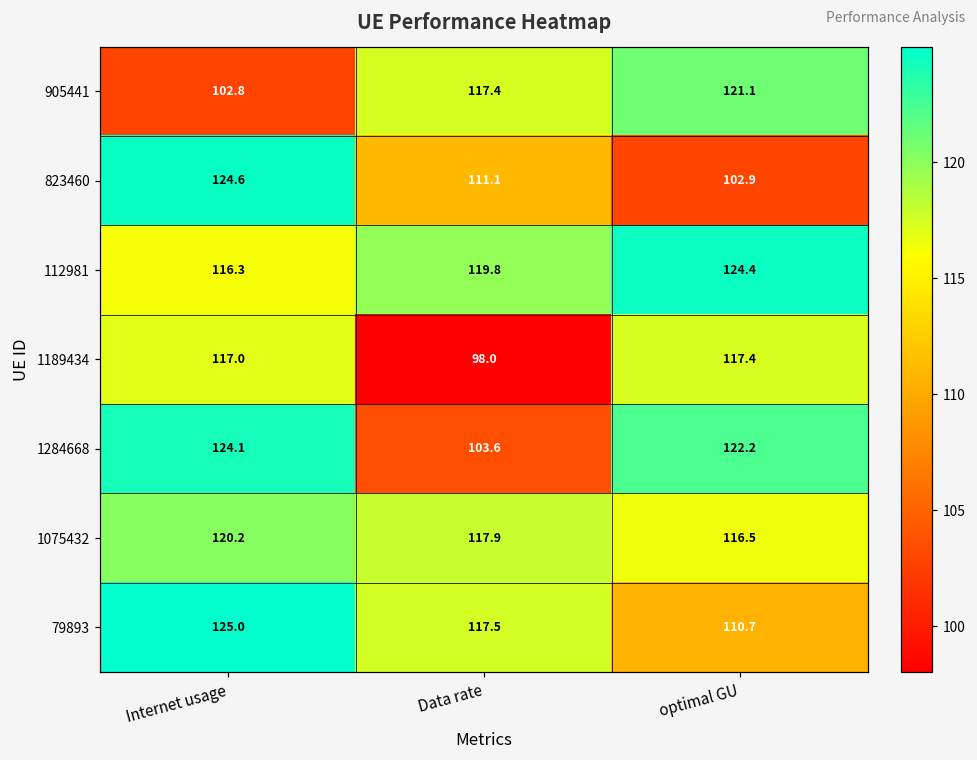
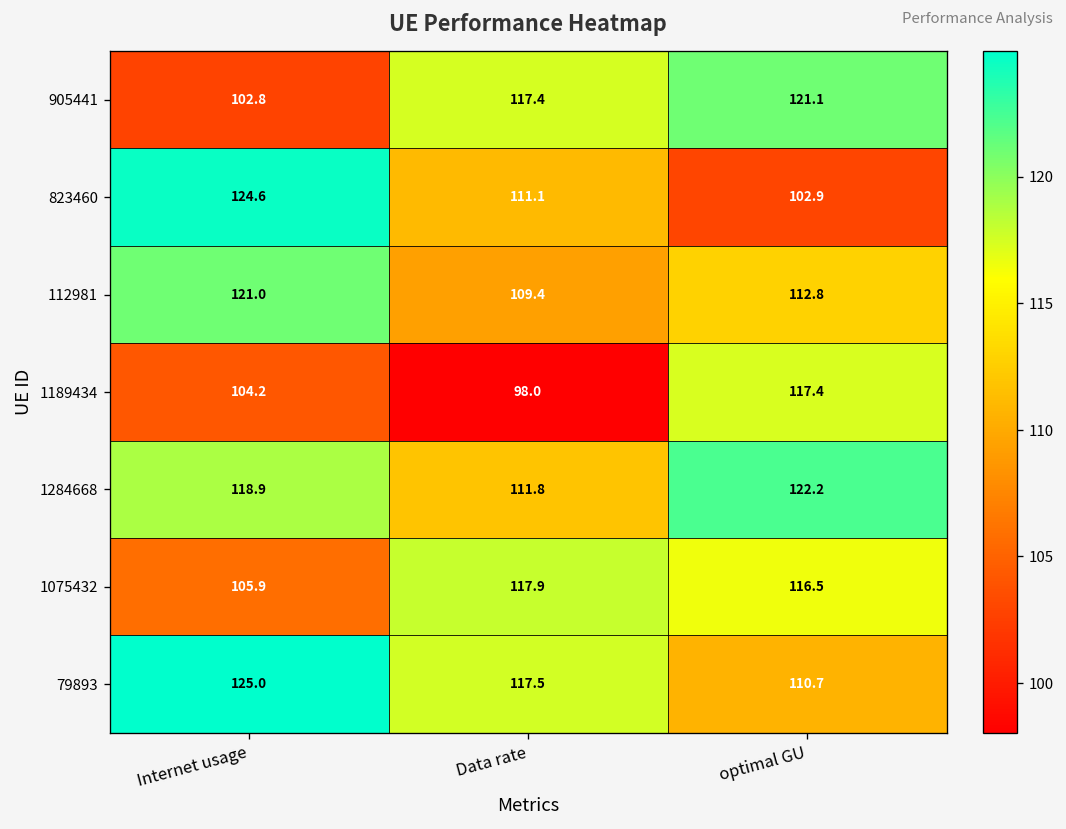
  {
    "905441": {
      "Internet usage": 102.8,
      "Data rate": 117.4,
      "optimal GU": 121.1
    },
    "823460": {
      "Internet usage": 124.6,
      "Data rate": 111.1,
      "optimal GU": 102.9
    },
    "112981": {
-     "Internet usage": 116.3,
-     "Data rate": 119.8,
-     "optimal GU": 124.4
+     "Internet usage": 121.0,
+     "Data rate": 109.4,
+     "optimal GU": 112.8
    },
    "1189434": {
-     "Internet usage": 117.0,
+     "Internet usage": 104.2,
      "Data rate": 98.0,
      "optimal GU": 117.4
    },
    "1284668": {
-     "Internet usage": 124.1,
-     "Data rate": 103.6,
+     "Internet usage": 118.9,
+     "Data rate": 111.8,
      "optimal GU": 122.2
    },
    "1075432": {
-     "Internet usage": 120.2,
+     "Internet usage": 105.9,
      "Data rate": 117.9,
      "optimal GU": 116.5
    },
    "79893": {
      "Internet usage": 125.0,
      "Data rate": 117.5,
      "optimal GU": 110.7
    }
  }
